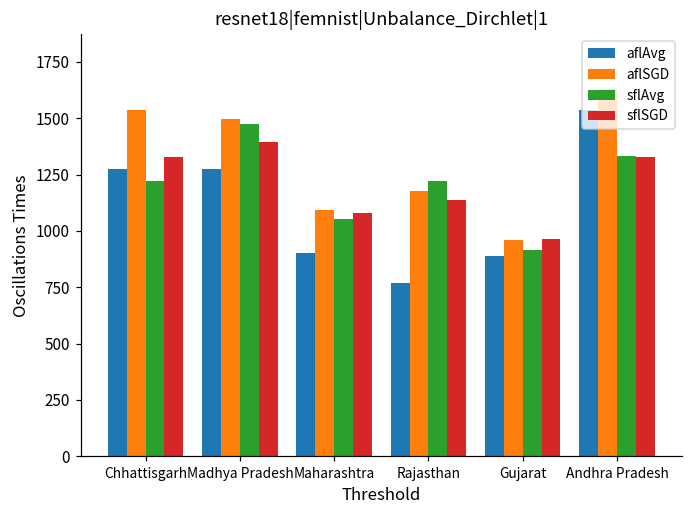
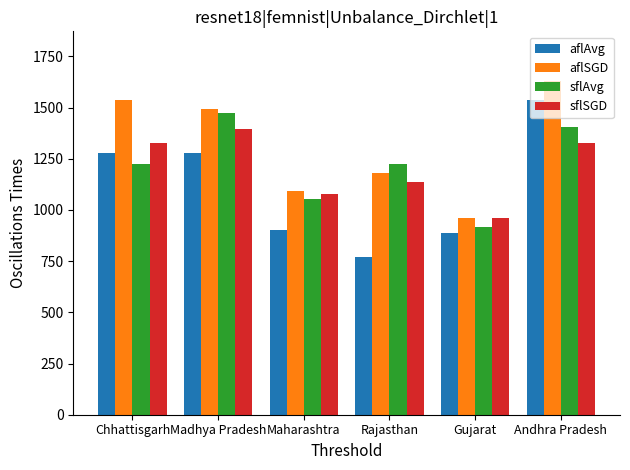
  {
    "aflAvg": {
      "Chhattisgarh": 1280,
      "Madhya Pradesh": 1280,
      "Maharashtra": 900,
      "Rajasthan": 770,
      "Gujarat": 890
    },
    "aflSGD": {
      "Chhattisgarh": 1540,
      "Madhya Pradesh": 1490,
      "Maharashtra": 1090,
      "Rajasthan": 1180,
      "Gujarat": 960
    },
    "sflAvg": {
      "Chhattisgarh": 1220,
      "Madhya Pradesh": 1470,
      "Maharashtra": 1050,
      "Rajasthan": 1220,
      "Gujarat": 920,
-     "Andhra Pradesh": 1330
+     "Andhra Pradesh": 1410
    },
    "sflSGD": {
      "Chhattisgarh": 1330,
      "Madhya Pradesh": 1400,
      "Maharashtra": 1080,
      "Rajasthan": 1140,
      "Gujarat": 960,
      "Andhra Pradesh": 1330
    }
  }
